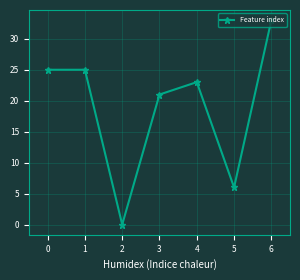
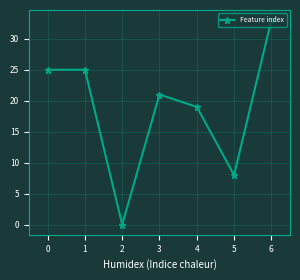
  {
    "0": 25,
    "1": 25,
    "2": 0,
    "3": 21,
-   "4": 23,
-   "5": 6
+   "4": 19,
+   "5": 8
  }
